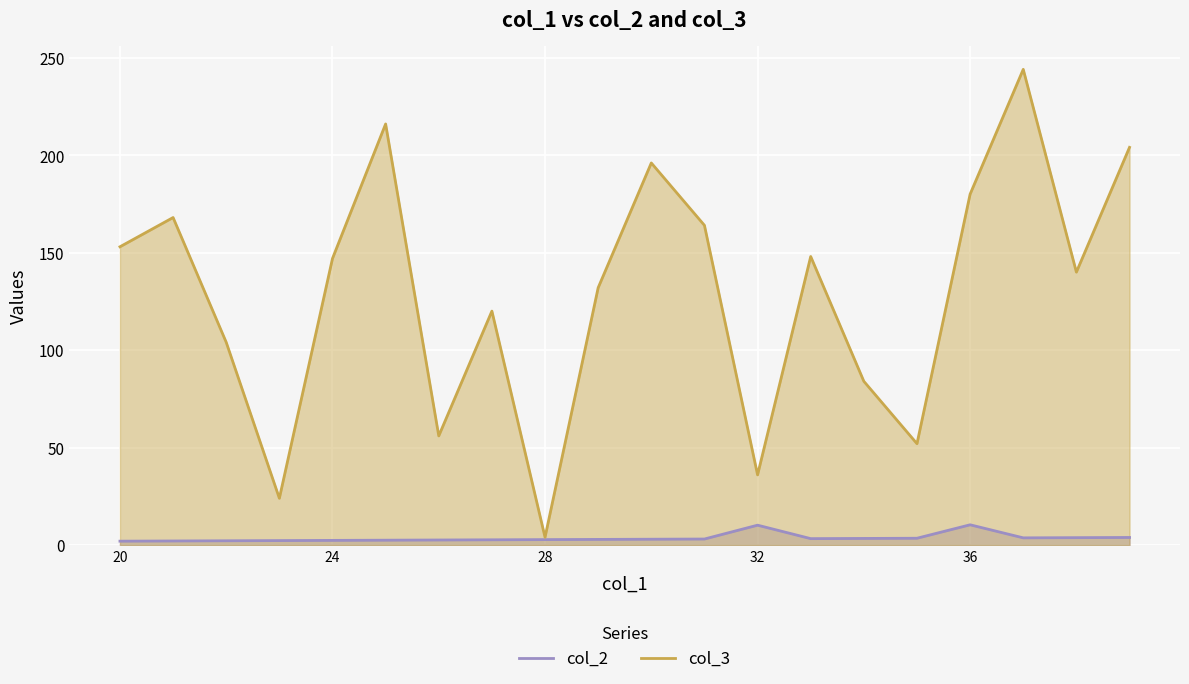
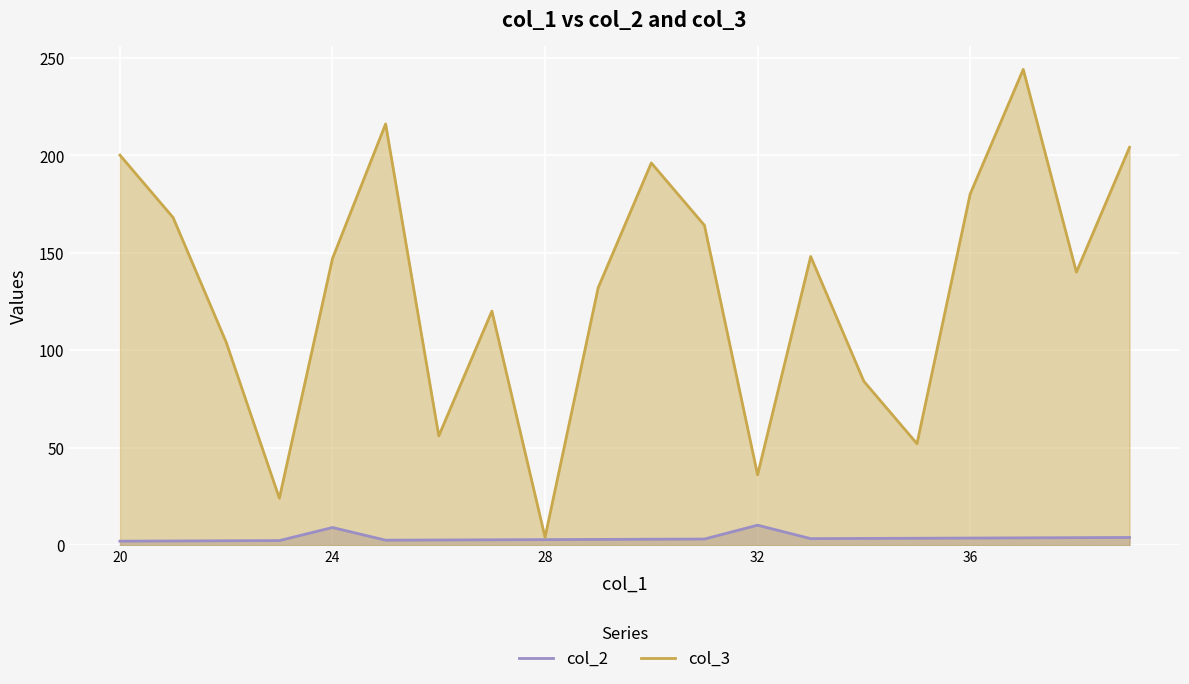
  {
    "col_2": {
      "20": 2,
-     "24": 2,
+     "24": 9,
      "32": 10,
-     "36": 10
+     "36": 4
    },
    "col_3": {
-     "20": 153,
+     "20": 200,
      "24": 147,
      "32": 36,
      "36": 180
    }
  }
